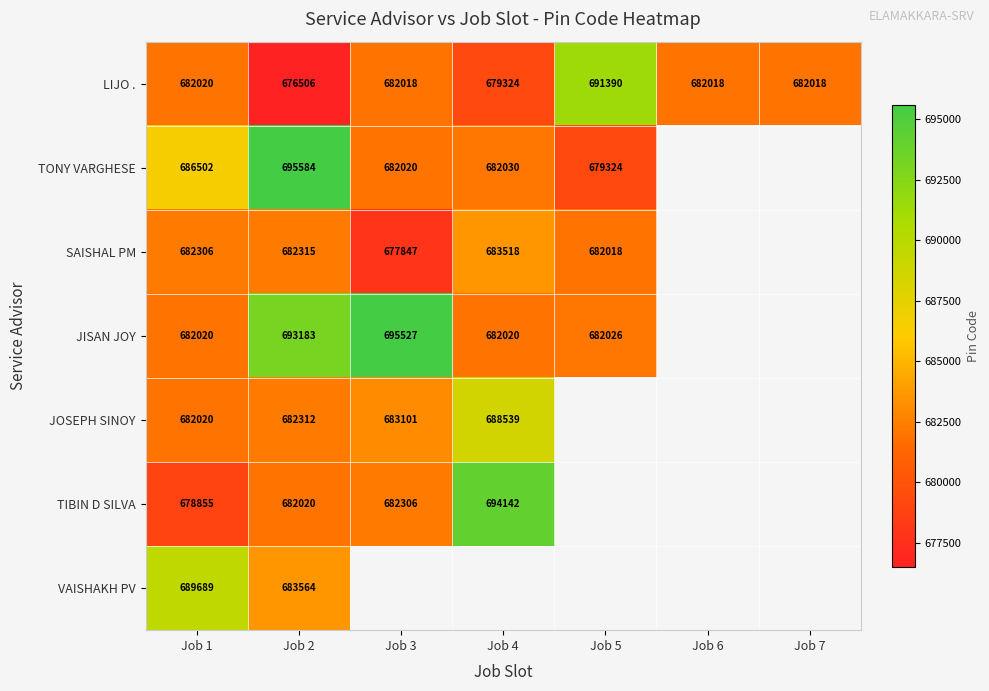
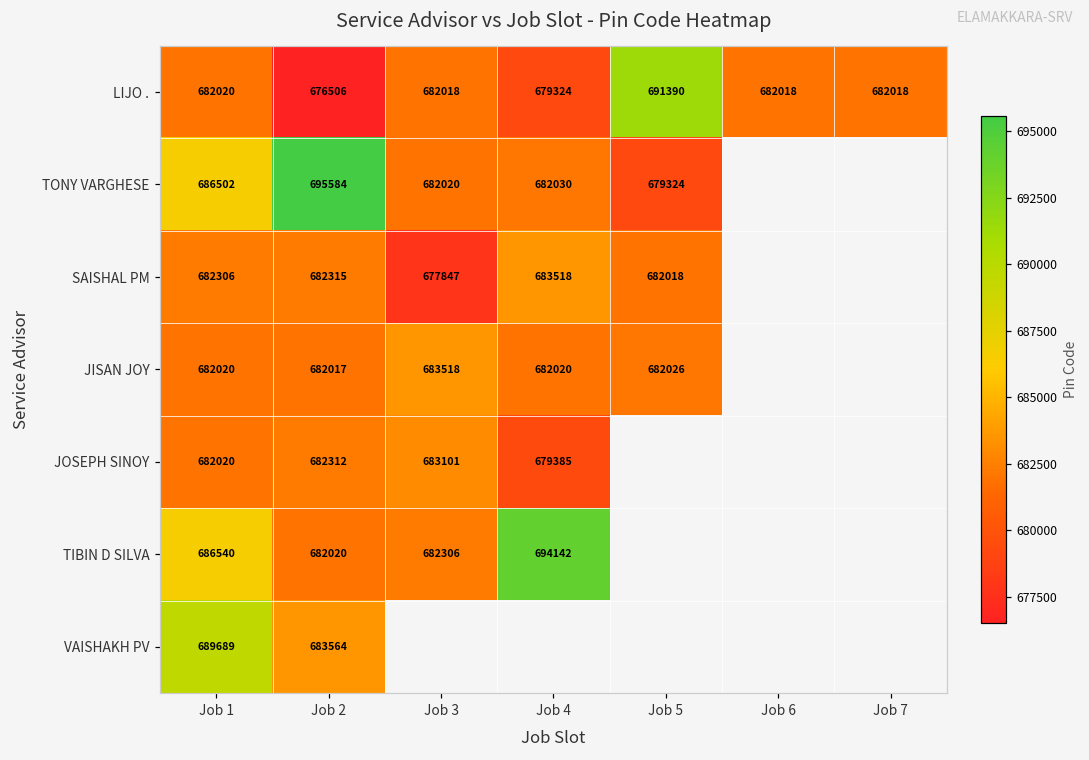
  {
    "LIJO .": {
      "Job 1": 682020,
      "Job 2": 676506,
      "Job 3": 682018,
      "Job 4": 679324,
      "Job 5": 691390,
      "Job 6": 682018,
      "Job 7": 682018
    },
    "TONY VARGHESE": {
      "Job 1": 686502,
      "Job 2": 695584,
      "Job 3": 682020,
      "Job 4": 682030,
      "Job 5": 679324
    },
    "SAISHAL PM": {
      "Job 1": 682306,
      "Job 2": 682315,
      "Job 3": 677847,
      "Job 4": 683518,
      "Job 5": 682018
    },
    "JISAN JOY": {
      "Job 1": 682020,
-     "Job 2": 693183,
-     "Job 3": 695527,
+     "Job 2": 682017,
+     "Job 3": 683518,
      "Job 4": 682020,
      "Job 5": 682026
    },
    "JOSEPH SINOY": {
      "Job 1": 682020,
      "Job 2": 682312,
      "Job 3": 683101,
-     "Job 4": 688539
+     "Job 4": 679385
    },
    "TIBIN D SILVA": {
-     "Job 1": 678855,
+     "Job 1": 686540,
      "Job 2": 682020,
      "Job 3": 682306,
      "Job 4": 694142
    },
    "VAISHAKH PV": {
      "Job 1": 689689,
      "Job 2": 683564
    }
  }
